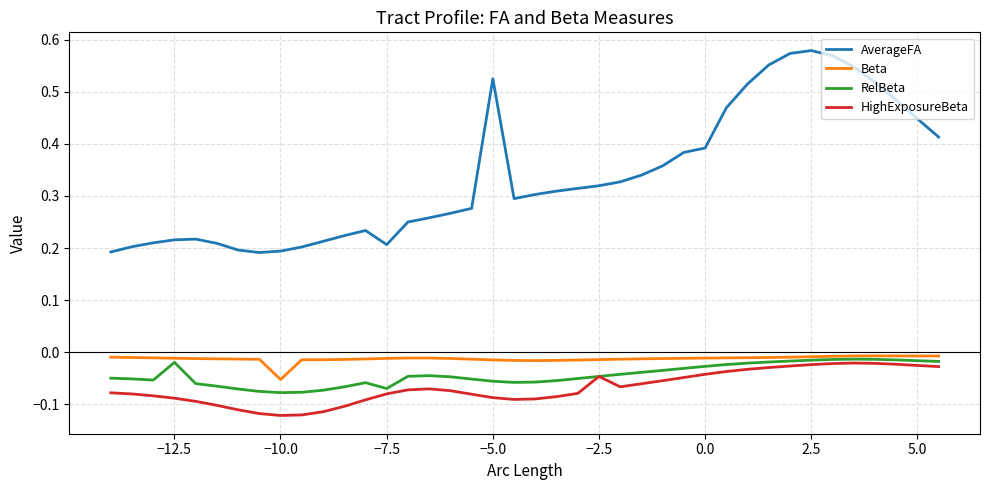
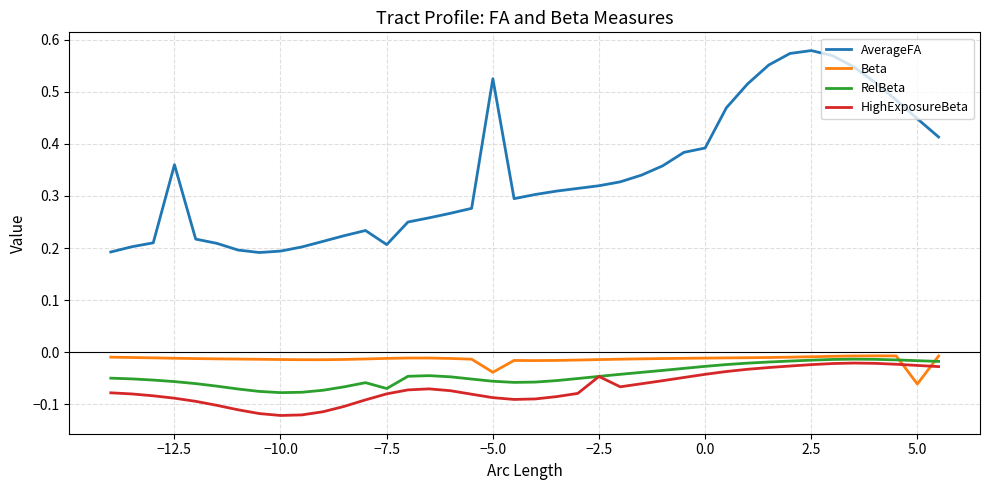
  {
    "AverageFA": {
-     "−12.5": 0.22,
+     "−12.5": 0.36,
      "−10.0": 0.19,
      "−7.5": 0.21,
      "−5.0": 0.52,
      "−2.5": 0.32,
      "0.0": 0.39,
      "2.5": 0.58
    },
    "Beta": {
      "−12.5": -0.01,
-     "−10.0": -0.05,
+     "−10.0": -0.01,
      "−7.5": -0.01,
-     "−5.0": -0.01,
+     "−5.0": -0.04,
      "−2.5": -0.01,
      "0.0": -0.01,
      "2.5": -0.01,
-     "5.0": -0.01
+     "5.0": -0.06
    },
    "RelBeta": {
-     "−12.5": -0.02,
+     "−12.5": -0.06,
      "−10.0": -0.08,
      "−7.5": -0.07,
      "−5.0": -0.06,
      "0.0": -0.03,
      "2.5": -0.02,
      "5.0": -0.02
    },
    "HighExposureBeta": {
      "−12.5": -0.09,
      "−10.0": -0.12,
      "−7.5": -0.08,
      "−5.0": -0.09,
      "0.0": -0.04,
      "2.5": -0.02,
      "5.0": -0.03
    }
  }
